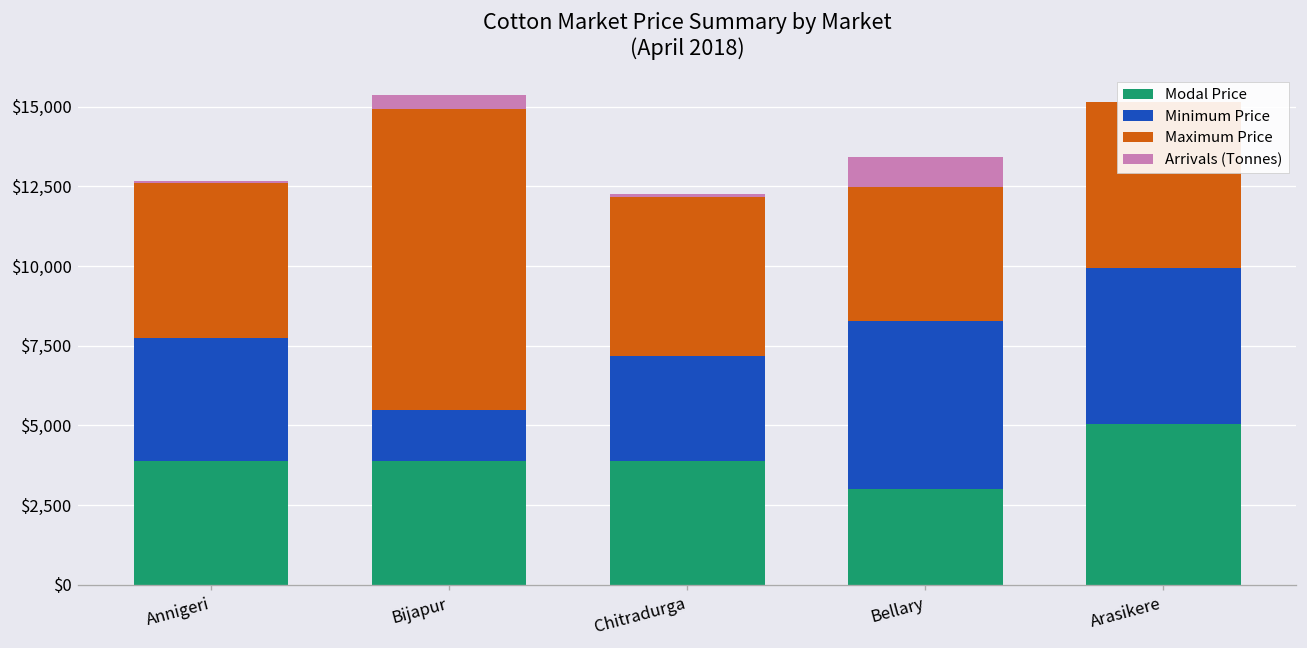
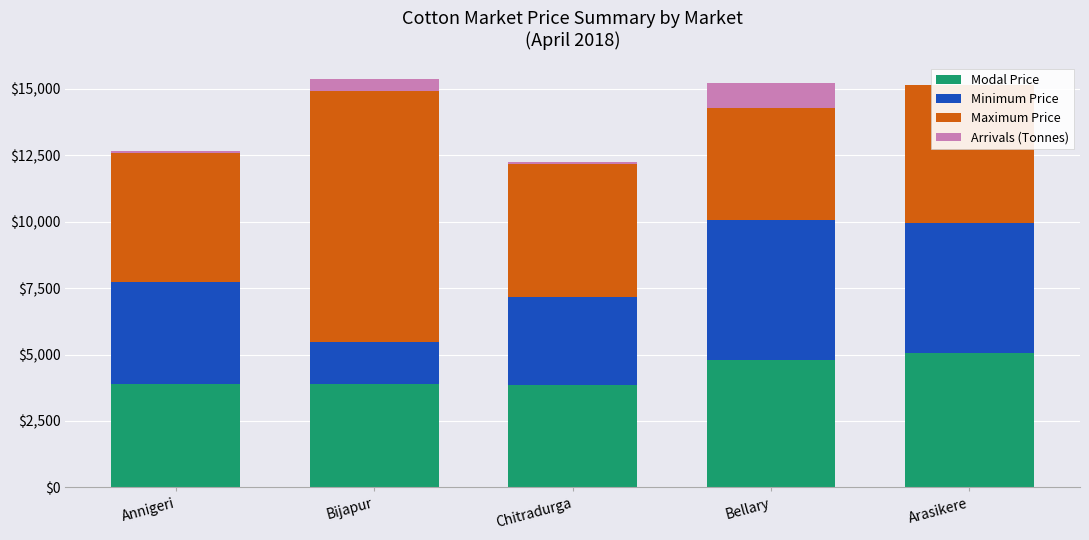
  {
    "Modal Price": {
      "Annigeri": "$3,900",
      "Bijapur": "$3,900",
      "Chitradurga": "$3,900",
-     "Bellary": "$3,000",
+     "Bellary": "$4,800",
      "Arasikere": "$5,100"
    },
    "Minimum Price": {
      "Annigeri": "$3,800",
      "Bijapur": "$1,600",
      "Chitradurga": "$3,300",
      "Bellary": "$5,300",
      "Arasikere": "$4,900"
    },
    "Maximum Price": {
      "Annigeri": "$4,900",
      "Bijapur": "$9,400",
      "Chitradurga": "$5,000",
      "Bellary": "$4,200"
    },
    "Arrivals (Tonnes)": {
      "Bijapur": "$400",
      "Bellary": "$1,000"
    }
  }
